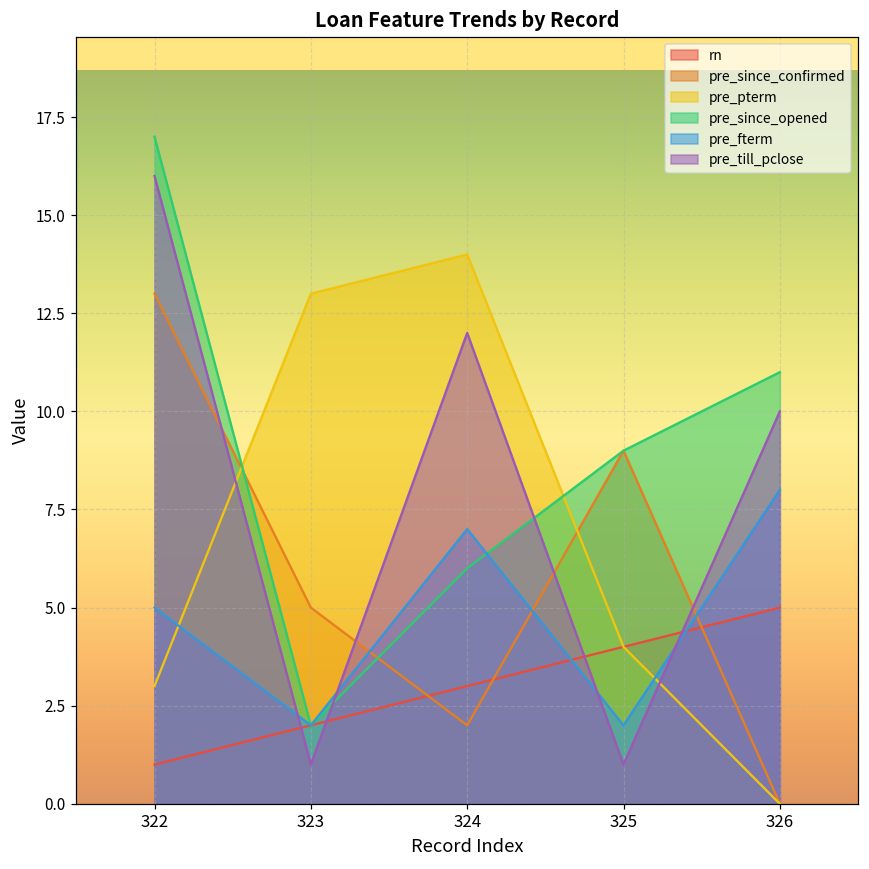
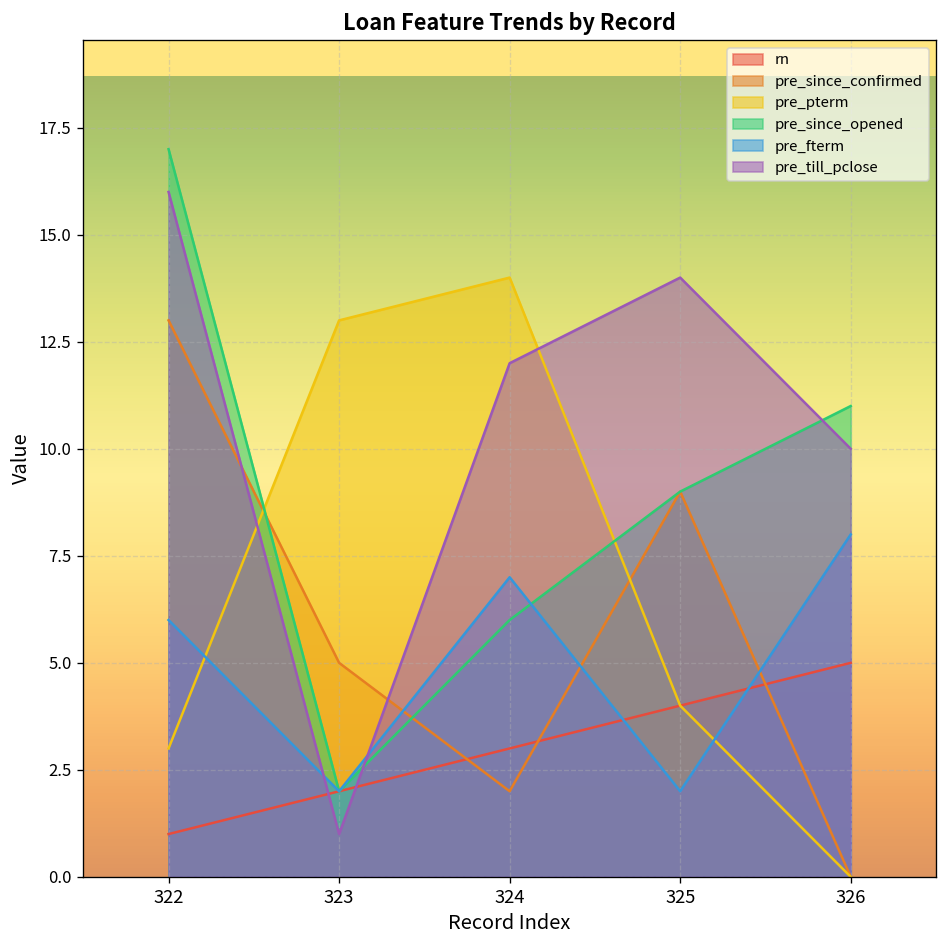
  {
    "pre_since_opened": {
      "322": 17,
      "324": 6,
      "326": 11
    },
    "pre_fterm": {
-     "322": 5,
+     "322": 6,
      "324": 7,
      "325": 2,
      "326": 8
    },
    "pre_till_pclose": {
      "322": 16,
      "323": 1,
      "324": 12,
-     "325": 1,
+     "325": 14,
      "326": 10
    }
  }
